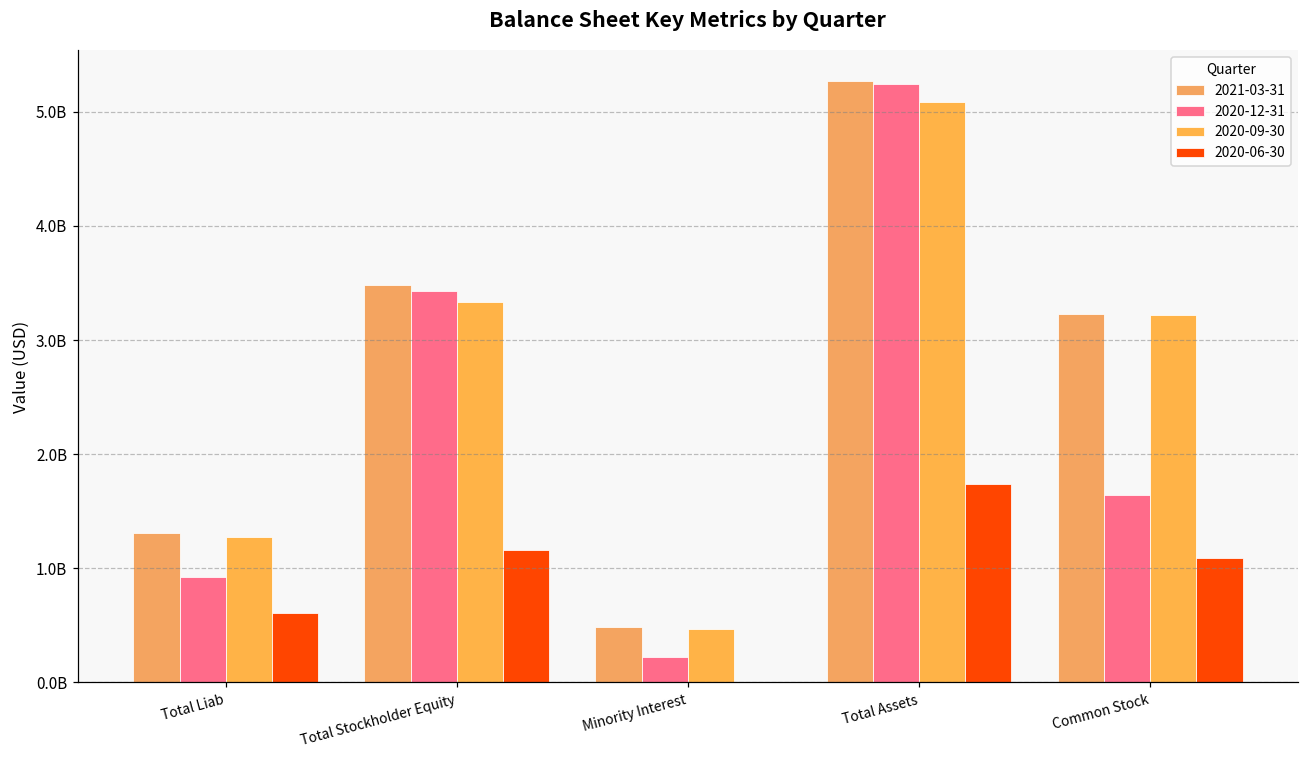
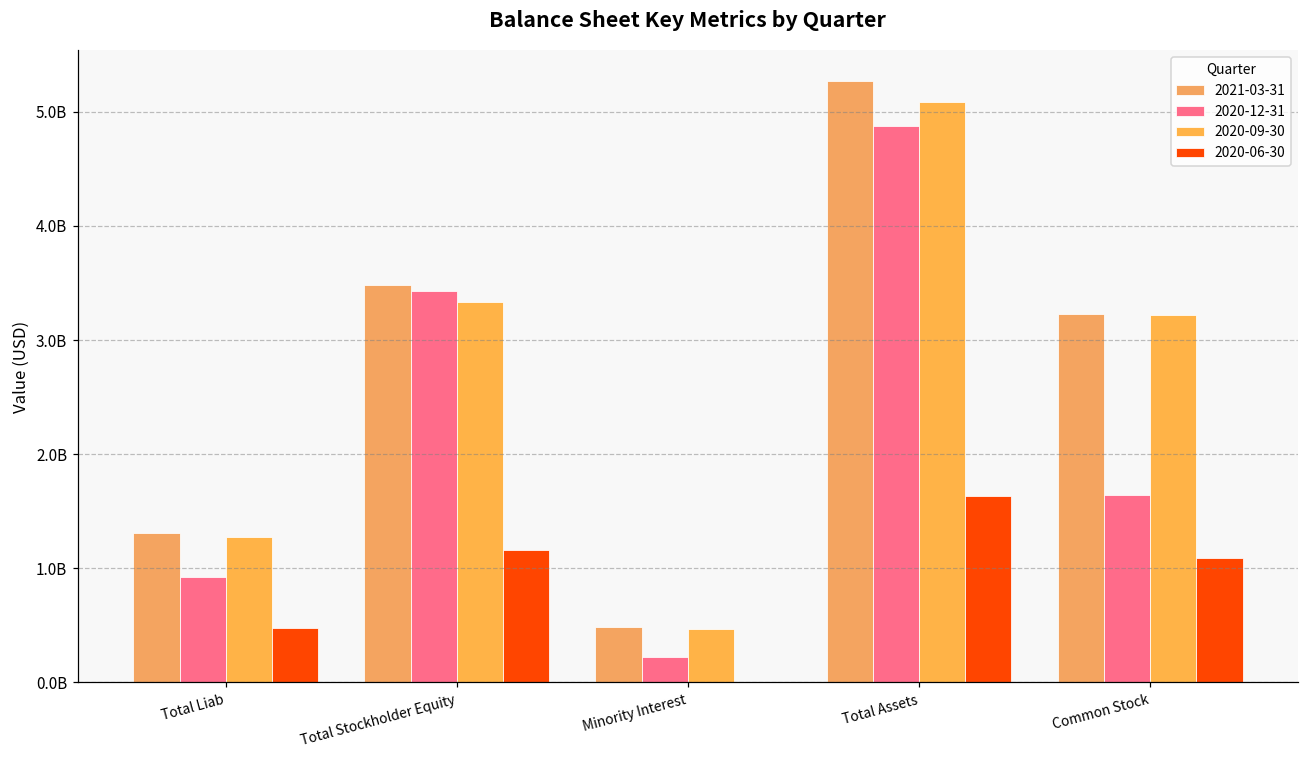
  {
    "2020-12-31": {
      "Total Liab": 930000000,
      "Total Stockholder Equity": 3430000000,
      "Minority Interest": 220000000,
-     "Total Assets": 5240000000,
+     "Total Assets": 4880000000,
      "Common Stock": 1640000000
    },
    "2020-06-30": {
-     "Total Liab": 610000000,
+     "Total Liab": 480000000,
      "Total Stockholder Equity": 1160000000,
      "Minority Interest": 0,
-     "Total Assets": 1740000000,
+     "Total Assets": 1630000000,
      "Common Stock": 1090000000
    }
  }
